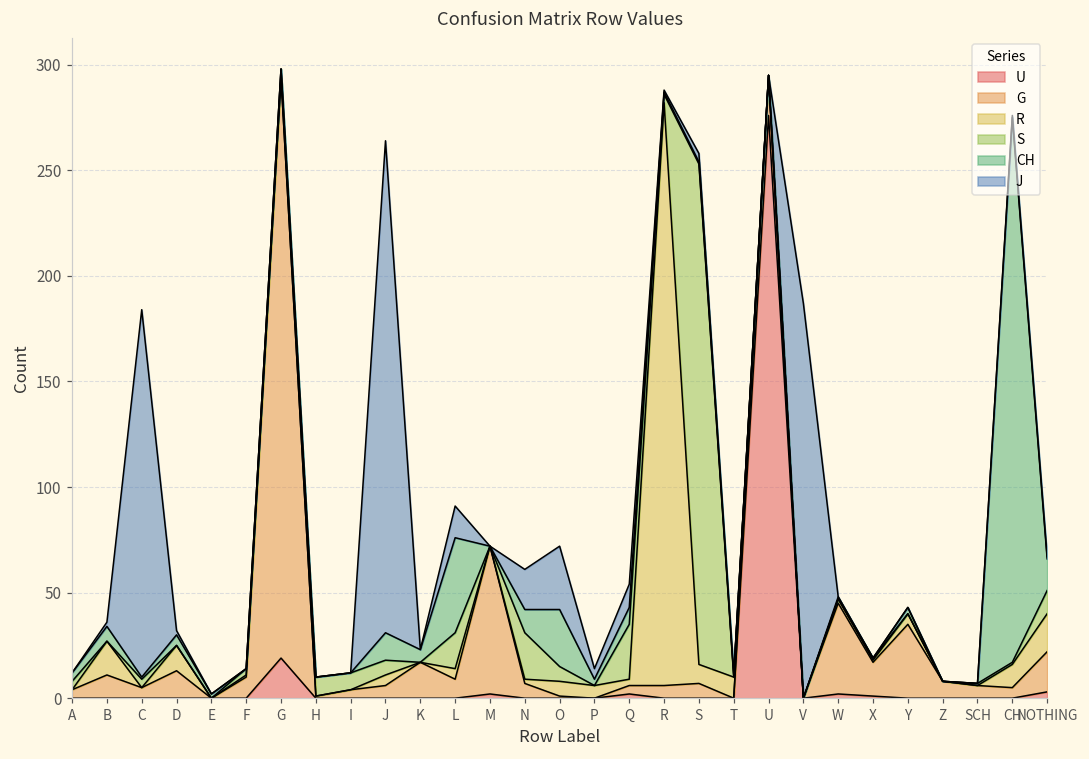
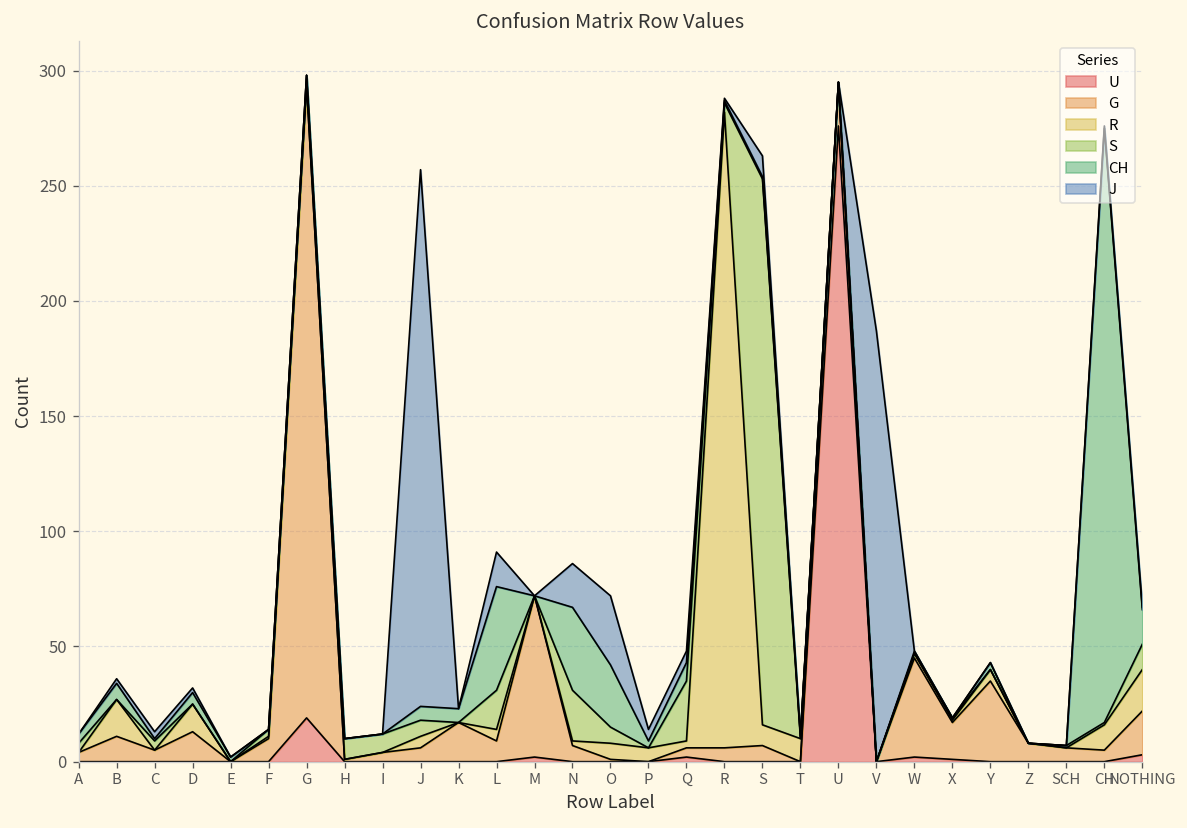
  {
    "CH": {
      "B": 7,
      "D": 5,
-     "J": 13,
+     "J": 6,
      "L": 45,
-     "N": 11,
+     "N": 36,
      "O": 27,
      "P": 3,
      "Q": 8
    },
    "J": {
      "B": 2,
-     "C": 174,
+     "C": 3,
      "D": 2,
      "J": 233,
      "L": 15,
      "N": 19,
      "O": 30,
      "P": 5,
-     "Q": 11,
-     "S": 4,
+     "Q": 5,
+     "S": 9,
      "V": 187
    }
  }
